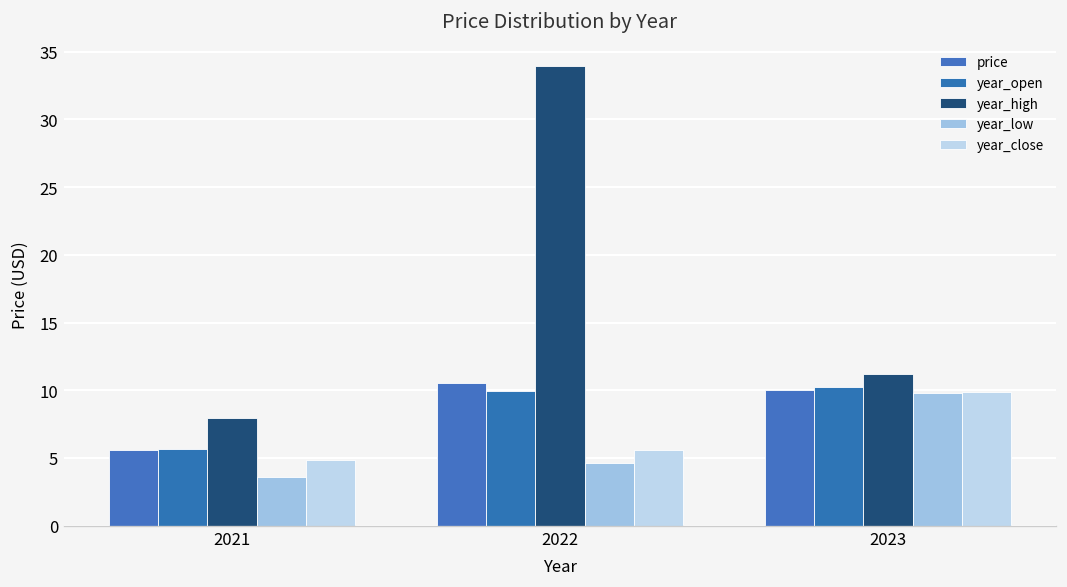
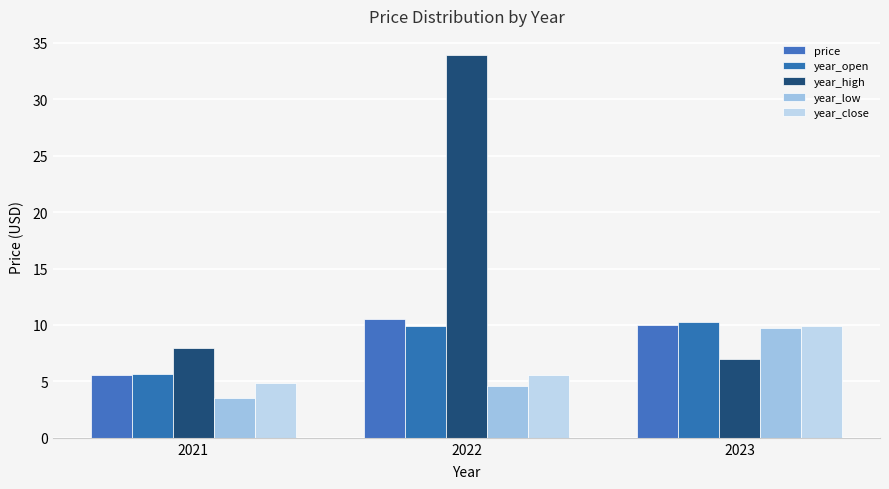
  {
    "year_high": {
      "2021": 8.0,
      "2022": 33.9,
-     "2023": 11.2
+     "2023": 7.0
    }
  }
